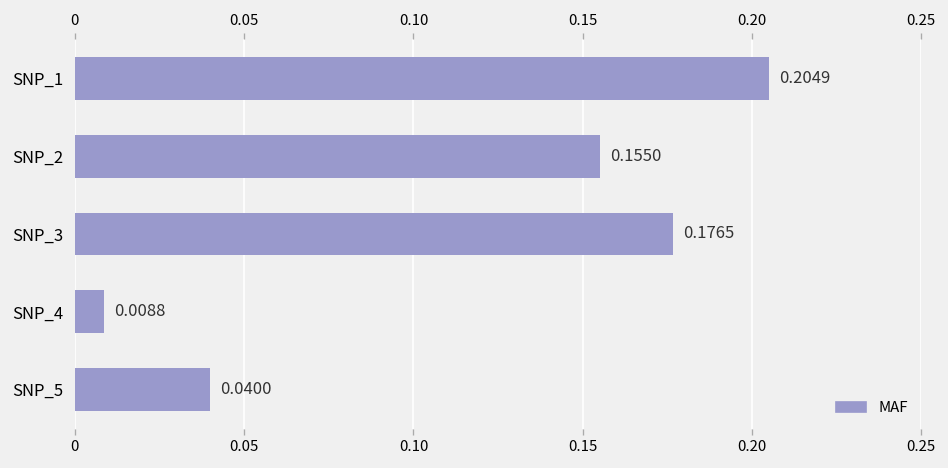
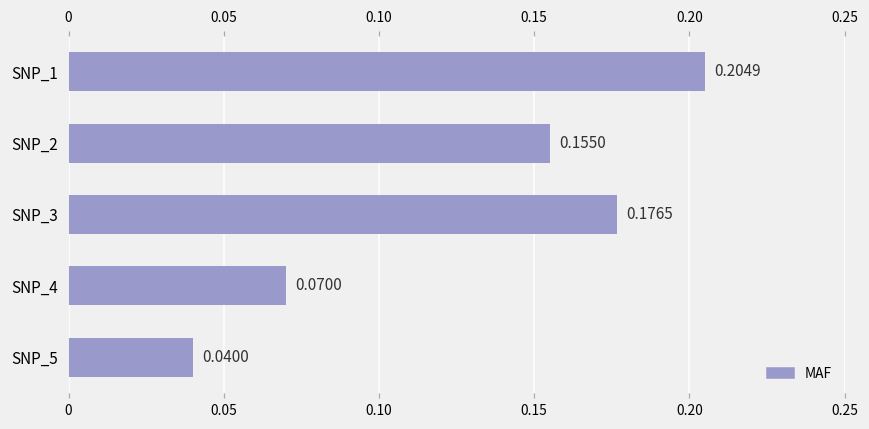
  {
    "SNP_1": 0.2049,
    "SNP_2": 0.1550,
    "SNP_3": 0.1765,
-   "SNP_4": 0.0088,
+   "SNP_4": 0.0700,
    "SNP_5": 0.0400
  }
